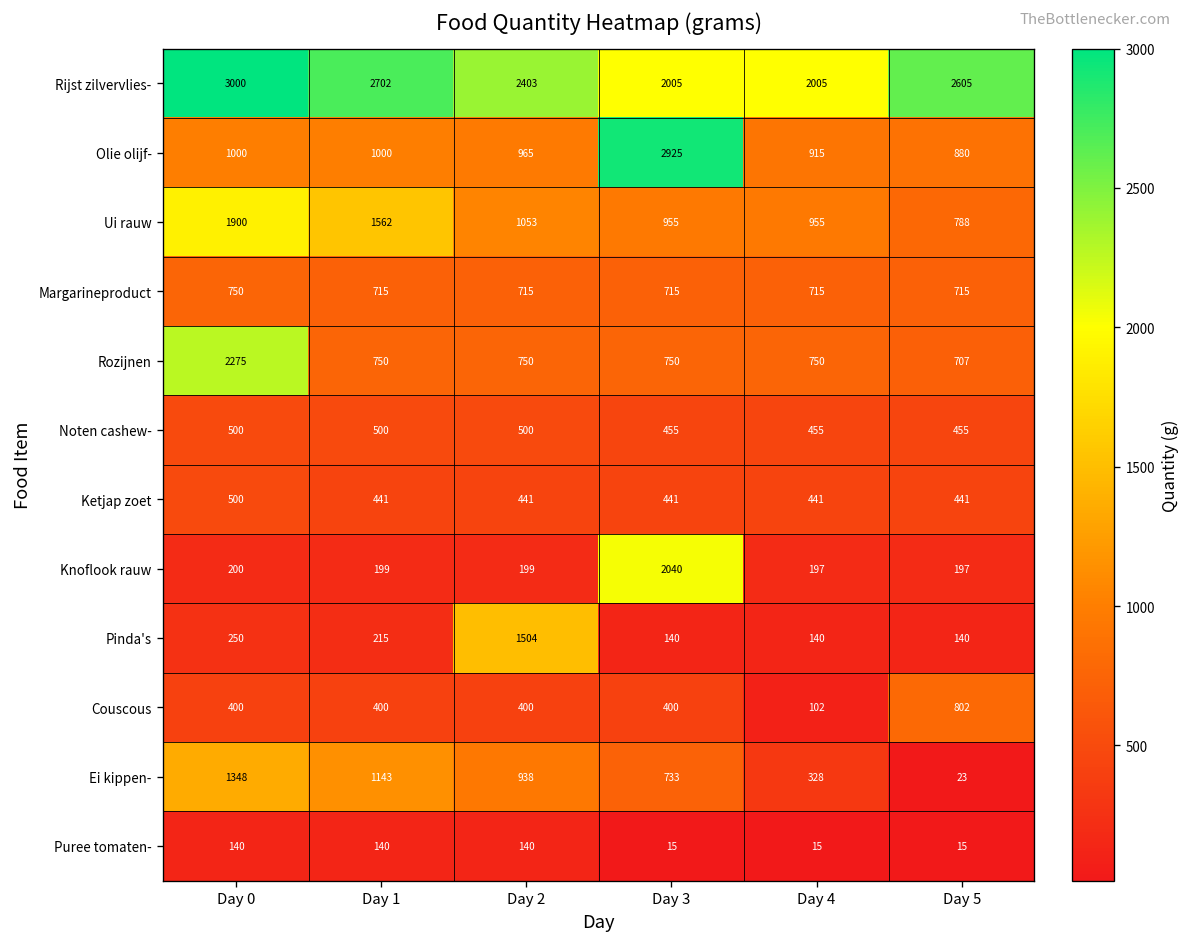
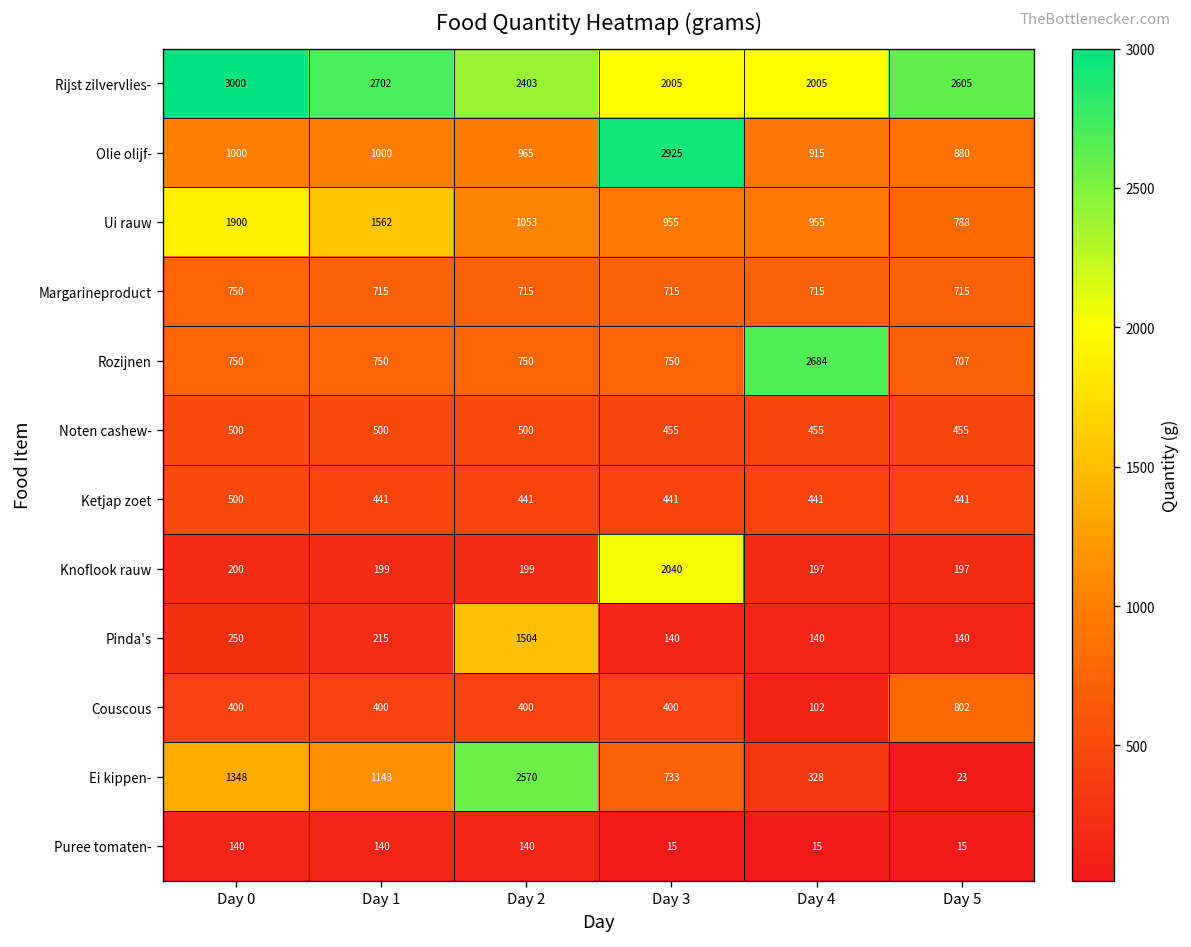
  {
    "Rijst zilvervlies-": {
      "Day 0": 3000,
      "Day 1": 2702,
      "Day 2": 2403,
      "Day 3": 2005,
      "Day 4": 2005,
      "Day 5": 2605
    },
    "Olie olijf-": {
      "Day 0": 1000,
      "Day 1": 1000,
      "Day 2": 965,
      "Day 3": 2925,
      "Day 4": 915,
      "Day 5": 880
    },
    "Ui rauw": {
      "Day 0": 1900,
      "Day 1": 1562,
      "Day 2": 1053,
      "Day 3": 955,
      "Day 4": 955,
      "Day 5": 788
    },
    "Margarineproduct": {
      "Day 0": 750,
      "Day 1": 715,
      "Day 2": 715,
      "Day 3": 715,
      "Day 4": 715,
      "Day 5": 715
    },
    "Rozijnen": {
-     "Day 0": 2275,
+     "Day 0": 750,
      "Day 1": 750,
      "Day 2": 750,
      "Day 3": 750,
-     "Day 4": 750,
+     "Day 4": 2684,
      "Day 5": 707
    },
    "Noten cashew-": {
      "Day 0": 500,
      "Day 1": 500,
      "Day 2": 500,
      "Day 3": 455,
      "Day 4": 455,
      "Day 5": 455
    },
    "Ketjap zoet": {
      "Day 0": 500,
      "Day 1": 441,
      "Day 2": 441,
      "Day 3": 441,
      "Day 4": 441,
      "Day 5": 441
    },
    "Knoflook rauw": {
      "Day 0": 200,
      "Day 1": 199,
      "Day 2": 199,
      "Day 3": 2040,
      "Day 4": 197,
      "Day 5": 197
    },
    "Pinda's": {
      "Day 0": 250,
      "Day 1": 215,
      "Day 2": 1504,
      "Day 3": 140,
      "Day 4": 140,
      "Day 5": 140
    },
    "Couscous": {
      "Day 0": 400,
      "Day 1": 400,
      "Day 2": 400,
      "Day 3": 400,
      "Day 4": 102,
      "Day 5": 802
    },
    "Ei kippen-": {
      "Day 0": 1348,
      "Day 1": 1143,
-     "Day 2": 938,
+     "Day 2": 2570,
      "Day 3": 733,
      "Day 4": 328,
      "Day 5": 23
    },
    "Puree tomaten-": {
      "Day 0": 140,
      "Day 1": 140,
      "Day 2": 140,
      "Day 3": 15,
      "Day 4": 15,
      "Day 5": 15
    }
  }
